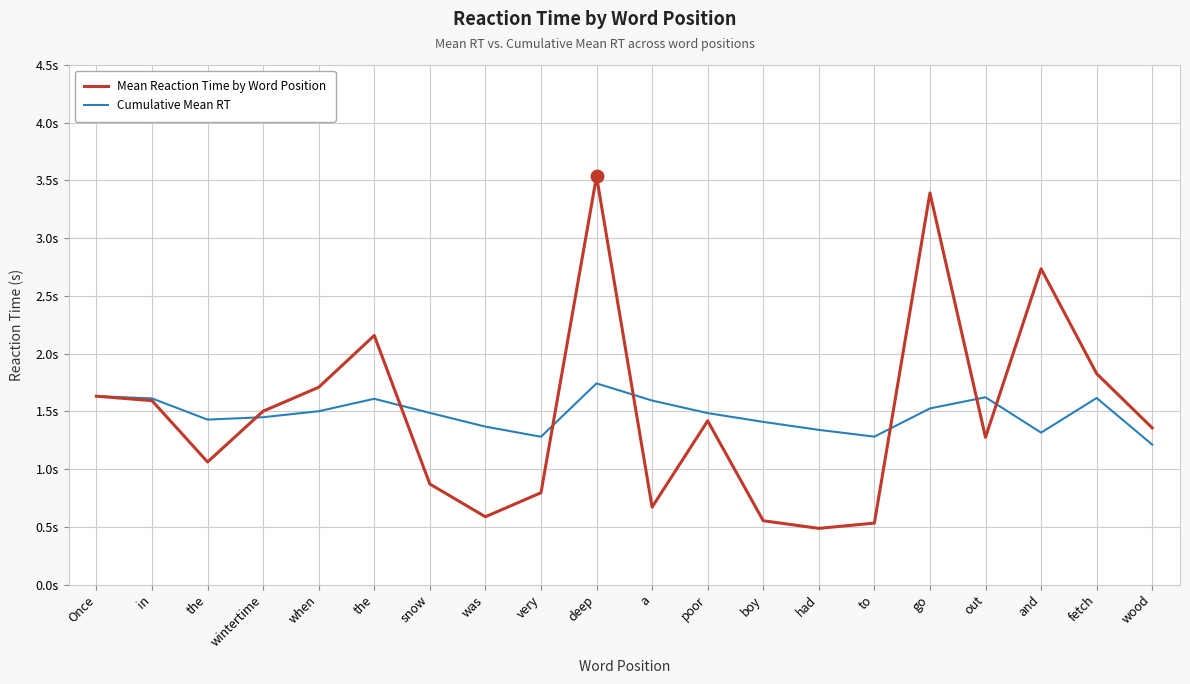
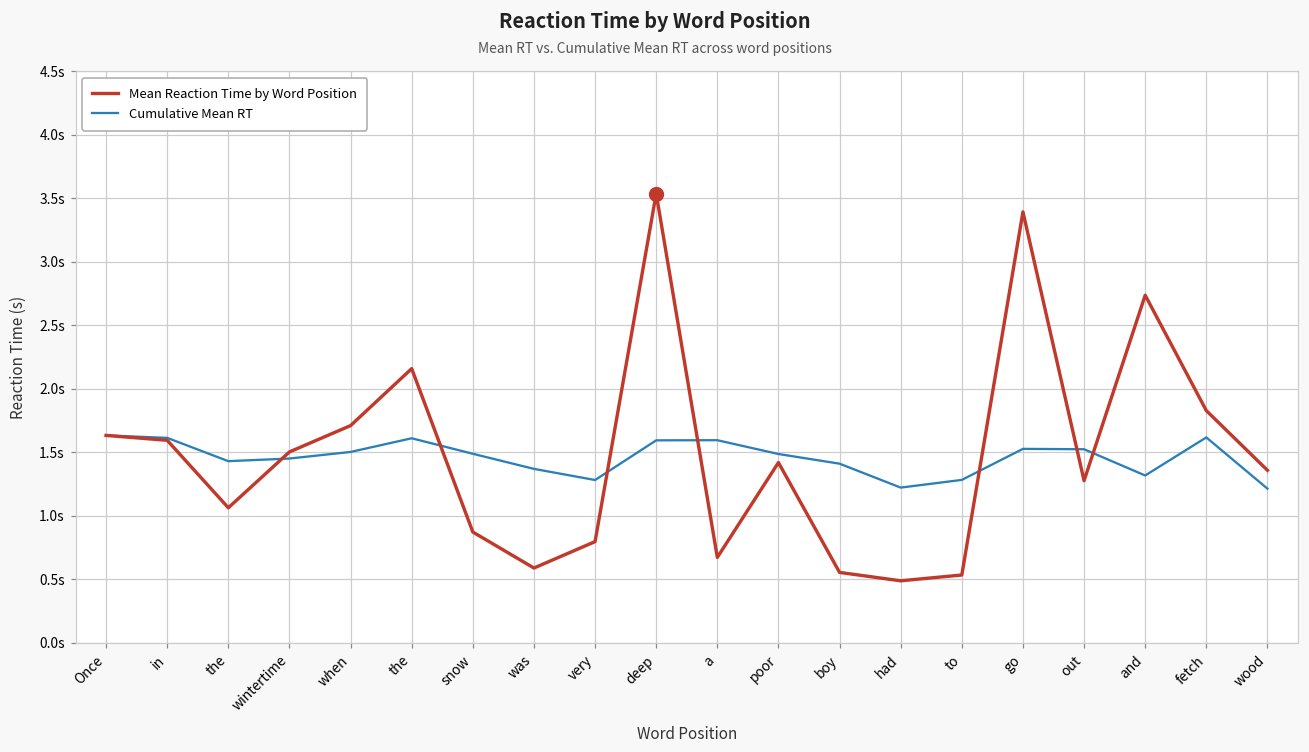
  {
    "Cumulative Mean RT": {
      "wintertime": "1.45s",
      "when": "1.50s",
      "snow": "1.49s",
      "was": "1.37s",
      "very": "1.28s",
-     "deep": "1.74s",
+     "deep": "1.59s",
      "a": "1.59s",
      "poor": "1.48s",
      "boy": "1.41s",
-     "had": "1.34s",
+     "had": "1.22s",
      "to": "1.28s",
      "go": "1.53s",
-     "out": "1.62s",
+     "out": "1.52s",
      "and": "1.32s",
      "fetch": "1.62s",
      "wood": "1.21s"
    }
  }
